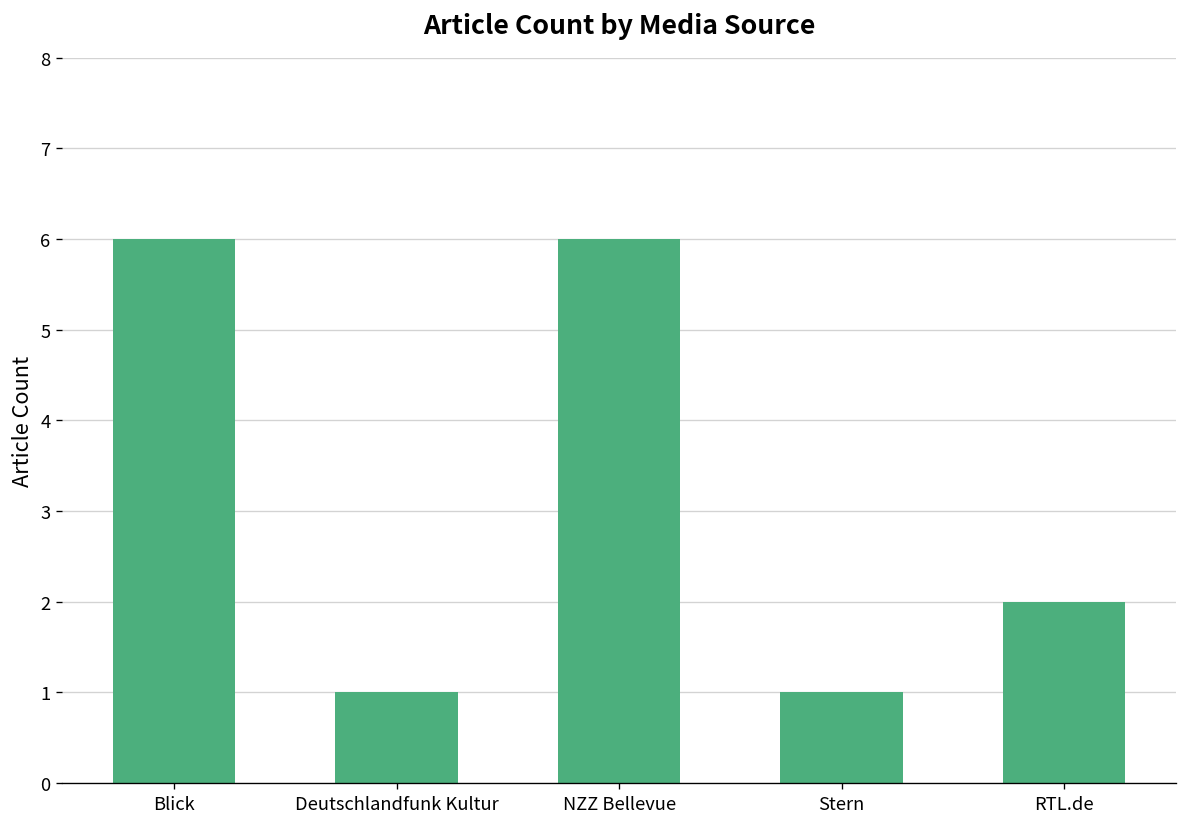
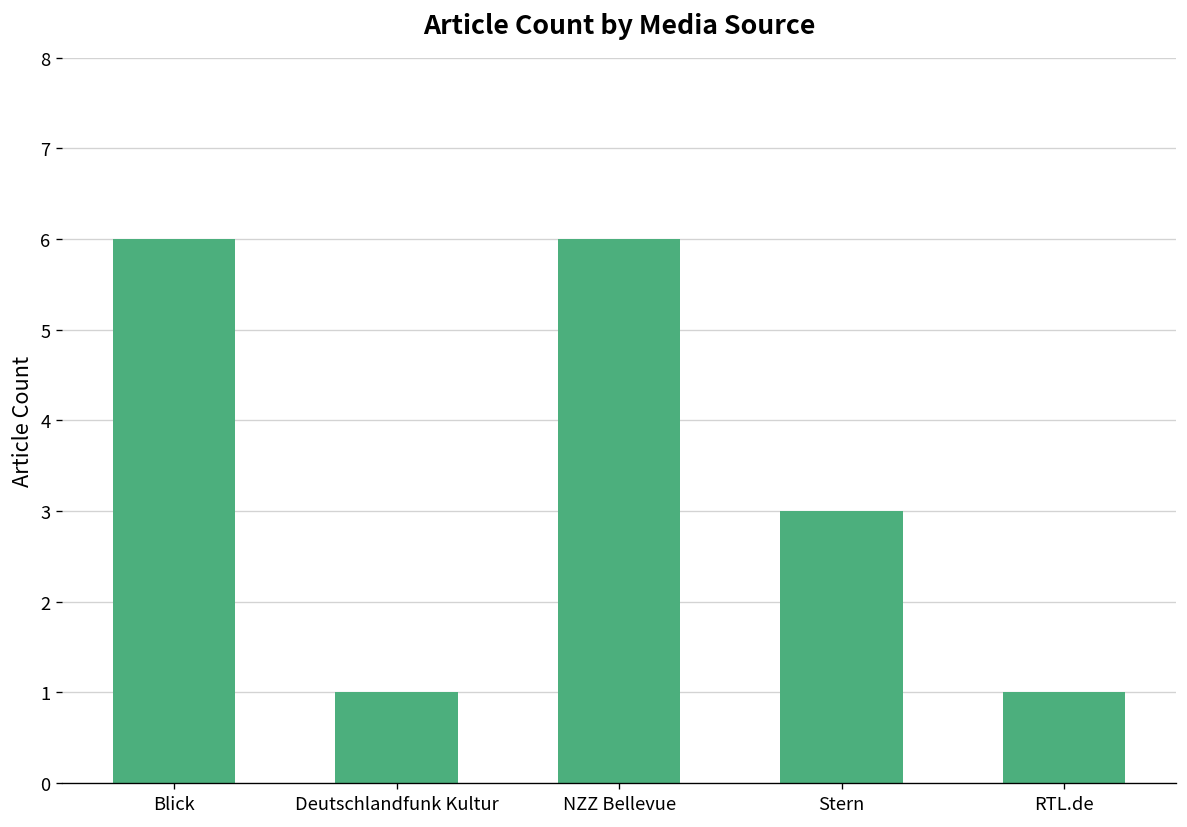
  {
    "Blick": 6,
    "Deutschlandfunk Kultur": 1,
    "NZZ Bellevue": 6,
-   "Stern": 1,
-   "RTL.de": 2
+   "Stern": 3,
+   "RTL.de": 1
  }
